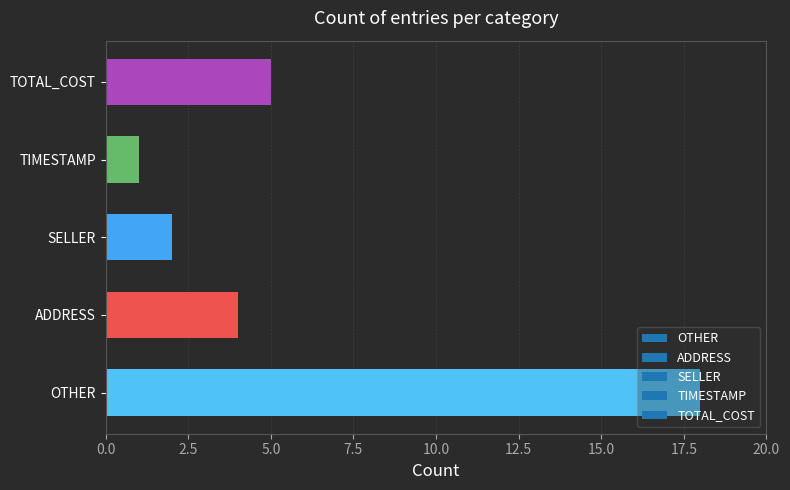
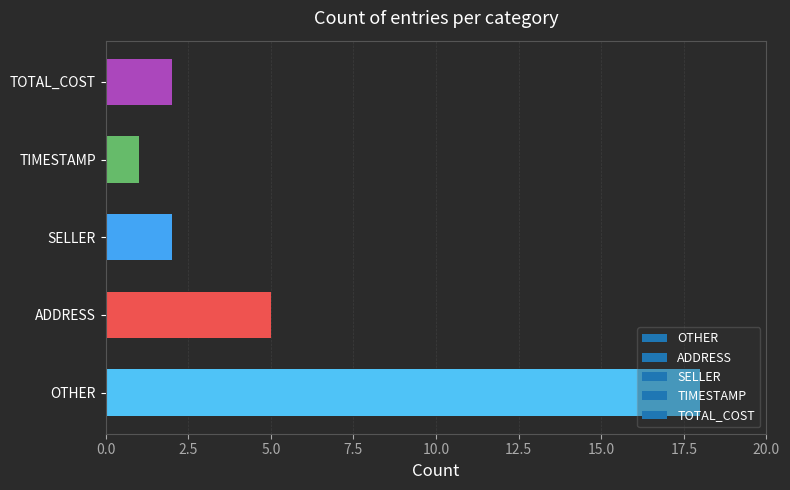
  {
-   "TOTAL_COST": 5,
+   "TOTAL_COST": 2,
    "TIMESTAMP": 1,
    "SELLER": 2,
-   "ADDRESS": 4
+   "ADDRESS": 5
  }
